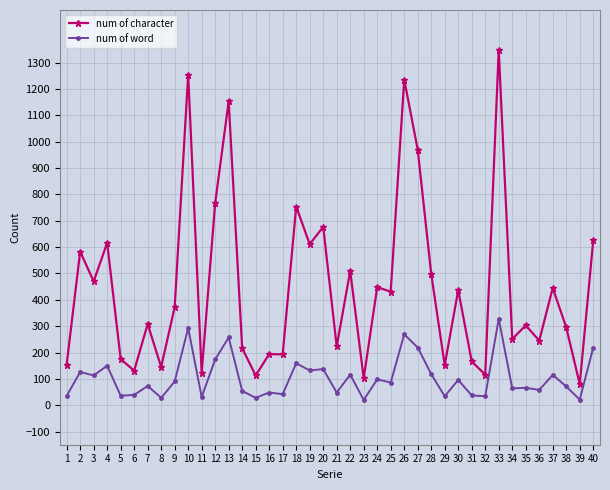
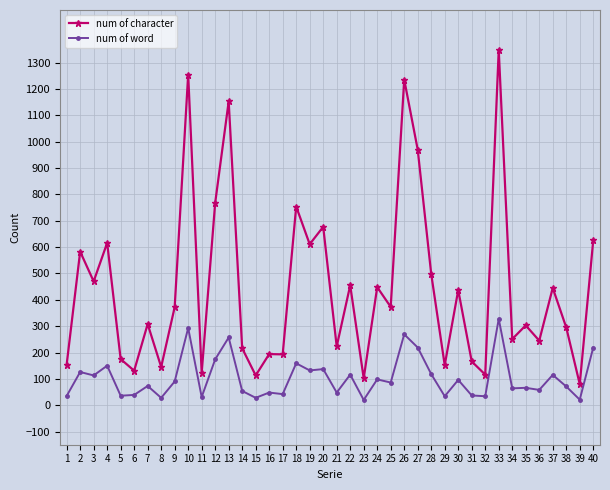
  {
    "num of character": {
      "1": 150,
      "2": 580,
      "3": 470,
      "4": 620,
      "5": 180,
      "6": 130,
      "7": 310,
      "8": 150,
      "9": 370,
      "10": 1260,
      "11": 120,
      "12": 770,
      "13": 1150,
      "14": 220,
      "15": 110,
      "16": 190,
      "17": 190,
      "18": 750,
      "19": 610,
      "20": 680,
      "21": 220,
-     "22": 510,
+     "22": 460,
      "23": 100,
      "24": 450,
-     "25": 430,
+     "25": 370,
      "26": 1240,
      "27": 970,
      "28": 500,
      "29": 150,
      "30": 440,
      "31": 170,
      "32": 120,
      "33": 1350,
      "34": 250,
      "35": 300,
      "36": 250,
      "37": 450,
      "38": 300,
      "39": 80,
      "40": 630
    },
    "num of word": {
      "1": 40,
      "2": 130,
      "3": 110,
      "4": 150,
      "5": 40,
      "6": 40,
      "7": 70,
      "8": 30,
      "9": 90,
      "10": 290,
      "11": 30,
      "12": 170,
      "13": 260,
      "14": 50,
      "15": 30,
      "16": 50,
      "17": 40,
      "18": 160,
      "19": 130,
      "20": 140,
      "21": 50,
      "22": 120,
      "23": 20,
      "24": 100,
      "25": 90,
      "26": 270,
      "27": 220,
      "28": 120,
      "29": 30,
      "30": 100,
      "31": 40,
      "32": 30,
      "33": 330,
      "34": 60,
      "35": 70,
      "36": 60,
      "37": 120,
      "38": 70,
      "39": 20,
      "40": 220
    }
  }
